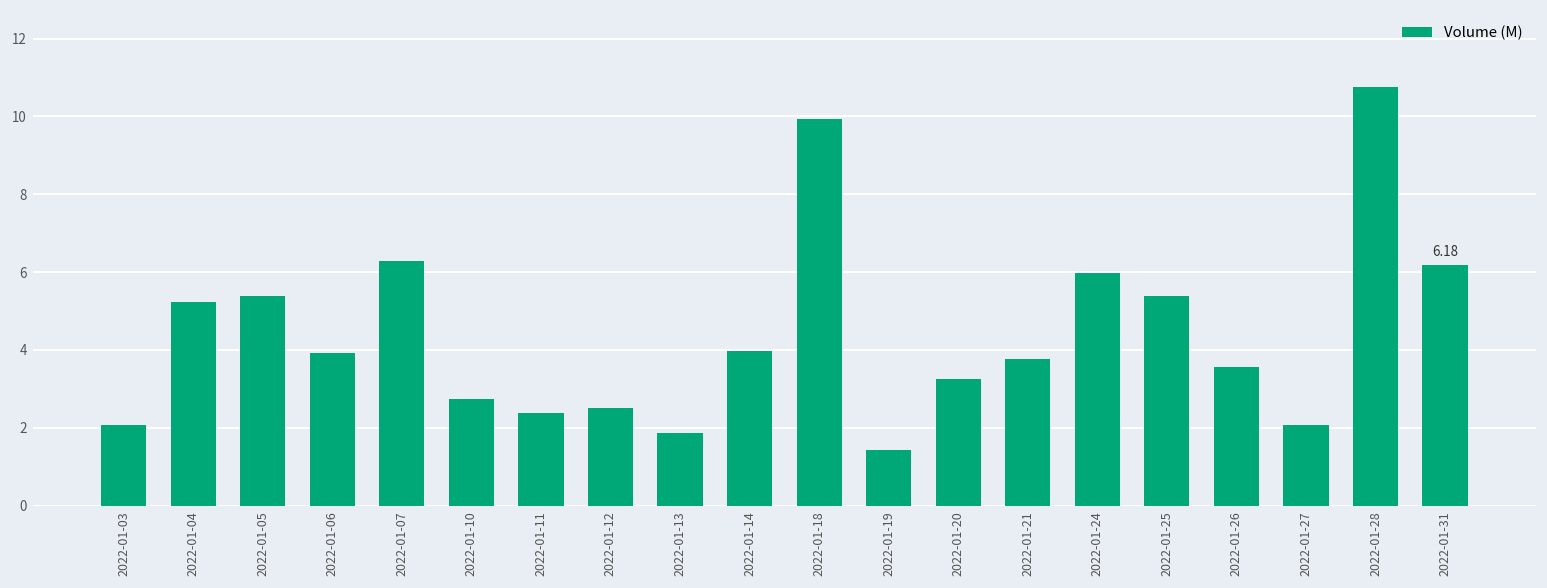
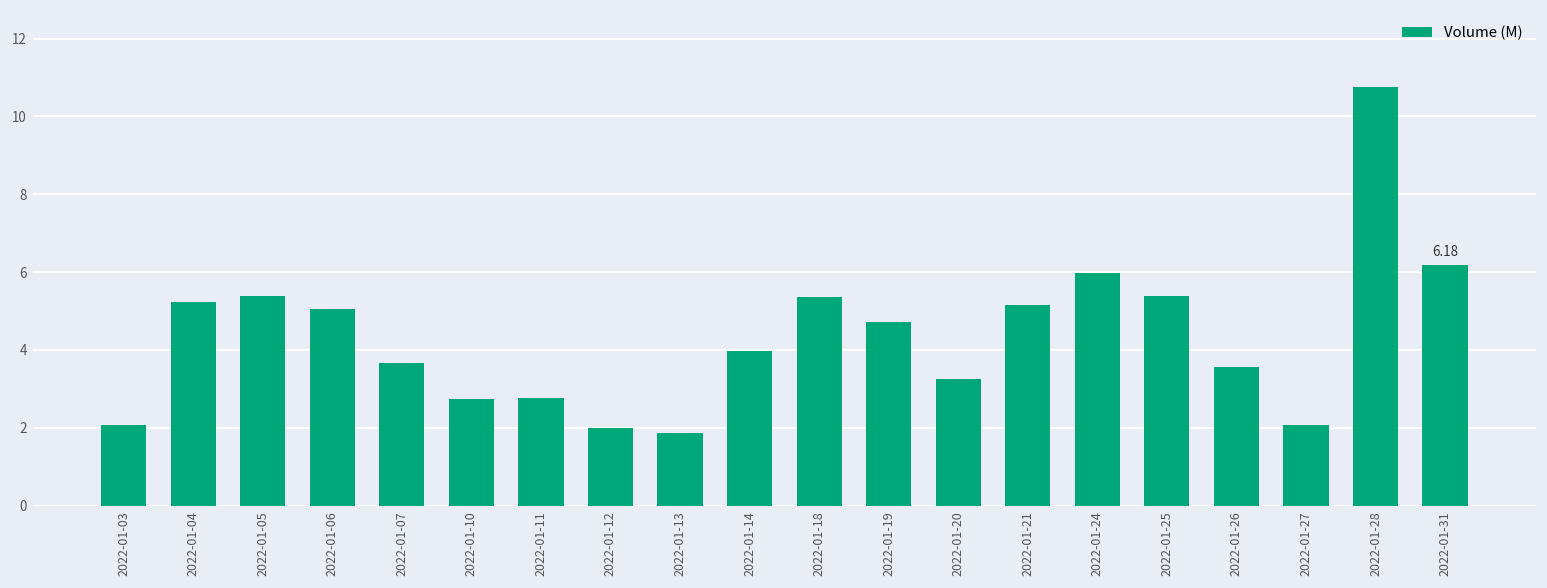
  {
    "2022-01-03": 2.1,
    "2022-01-04": 5.2,
    "2022-01-05": 5.4,
-   "2022-01-06": 3.9,
-   "2022-01-07": 6.3,
+   "2022-01-06": 5.1,
+   "2022-01-07": 3.7,
    "2022-01-10": 2.7,
-   "2022-01-11": 2.4,
-   "2022-01-12": 2.5,
+   "2022-01-11": 2.8,
+   "2022-01-12": 2.0,
    "2022-01-13": 1.9,
    "2022-01-14": 4.0,
-   "2022-01-18": 9.9,
-   "2022-01-19": 1.4,
+   "2022-01-18": 5.3,
+   "2022-01-19": 4.7,
    "2022-01-20": 3.3,
-   "2022-01-21": 3.8,
+   "2022-01-21": 5.2,
    "2022-01-24": 6.0,
    "2022-01-25": 5.4,
    "2022-01-26": 3.6,
    "2022-01-27": 2.1,
    "2022-01-28": 10.7
  }
